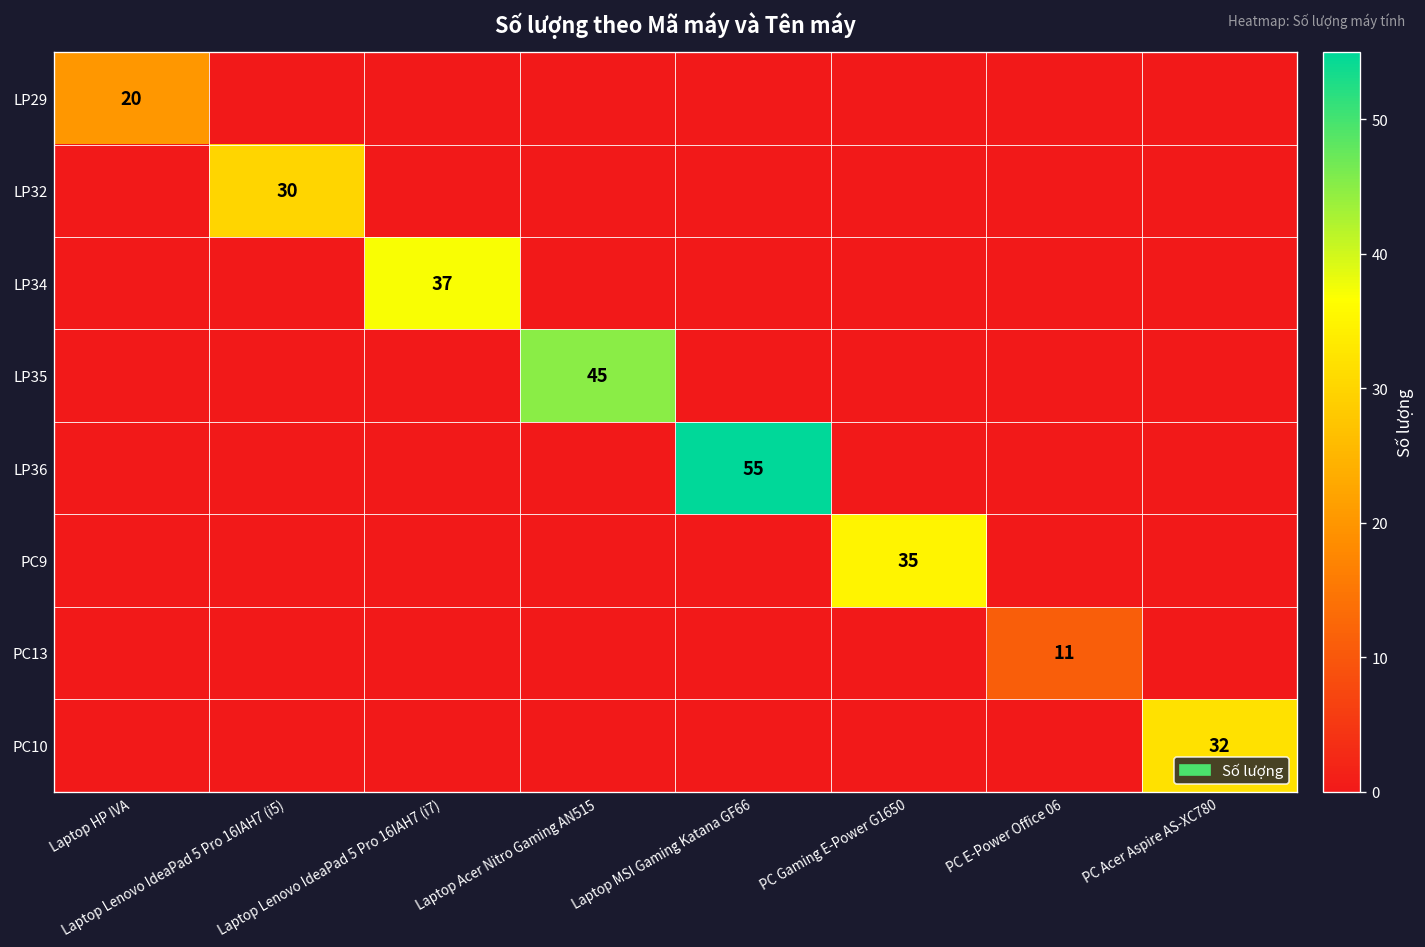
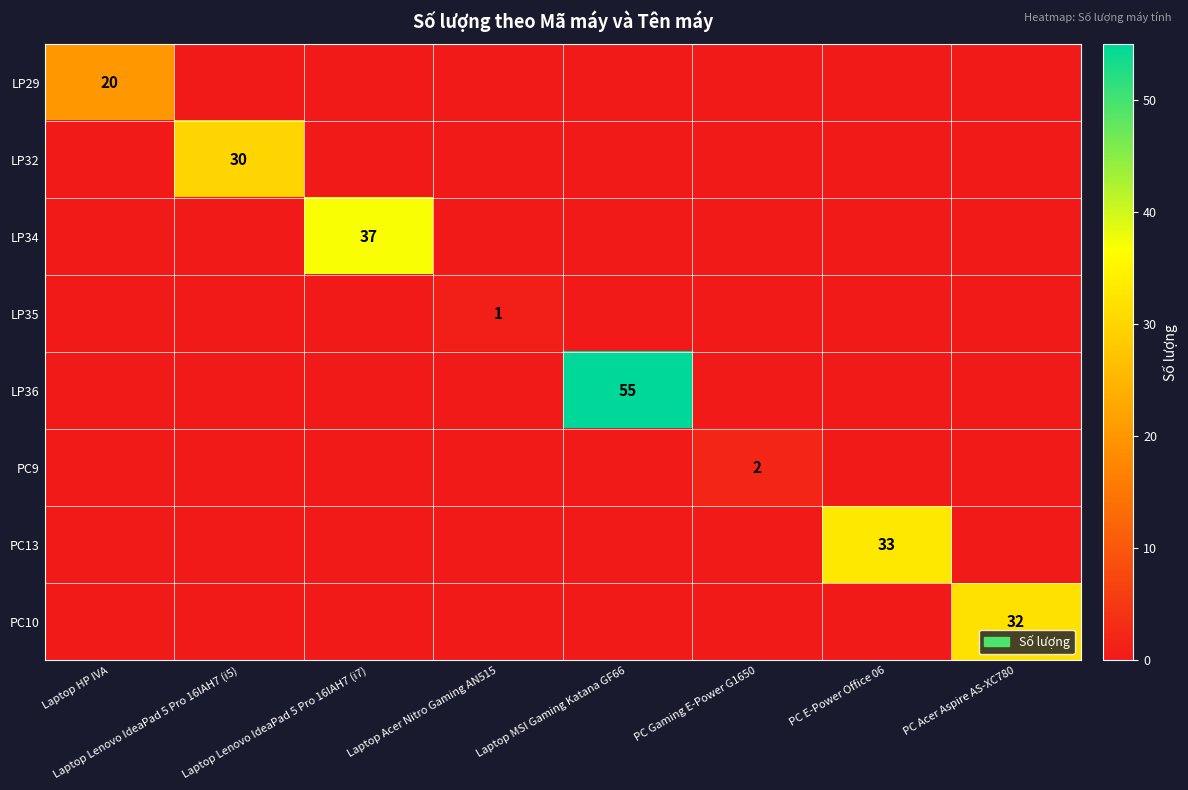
  {
    "LP29": {
      "Laptop HP IVA": 20
    },
    "LP32": {
      "Laptop Lenovo IdeaPad 5 Pro 16IAH7 (i5)": 30
    },
    "LP34": {
      "Laptop Lenovo IdeaPad 5 Pro 16IAH7 (i7)": 37
    },
    "LP35": {
-     "Laptop Acer Nitro Gaming AN515": 45
+     "Laptop Acer Nitro Gaming AN515": 1
    },
    "LP36": {
      "Laptop MSI Gaming Katana GF66": 55
    },
    "PC9": {
-     "PC Gaming E-Power G1650": 35
+     "PC Gaming E-Power G1650": 2
    },
    "PC13": {
-     "PC E-Power Office 06": 11
+     "PC E-Power Office 06": 33
    },
    "PC10": {
      "PC Acer Aspire AS-XC780": 32
    }
  }
